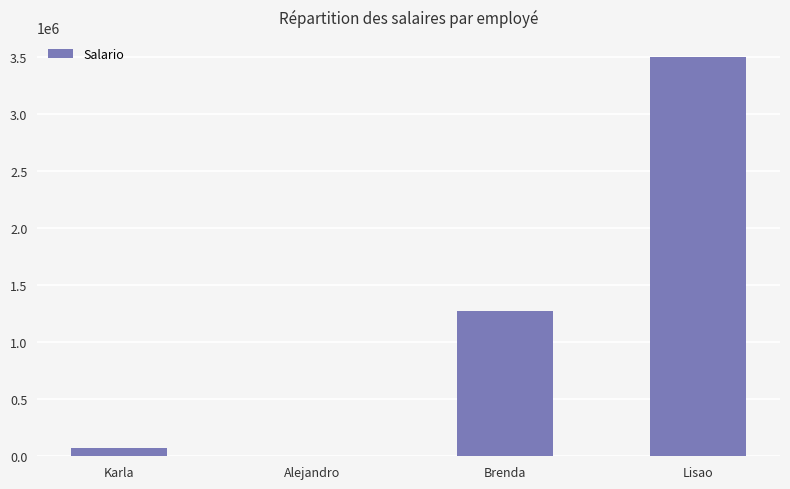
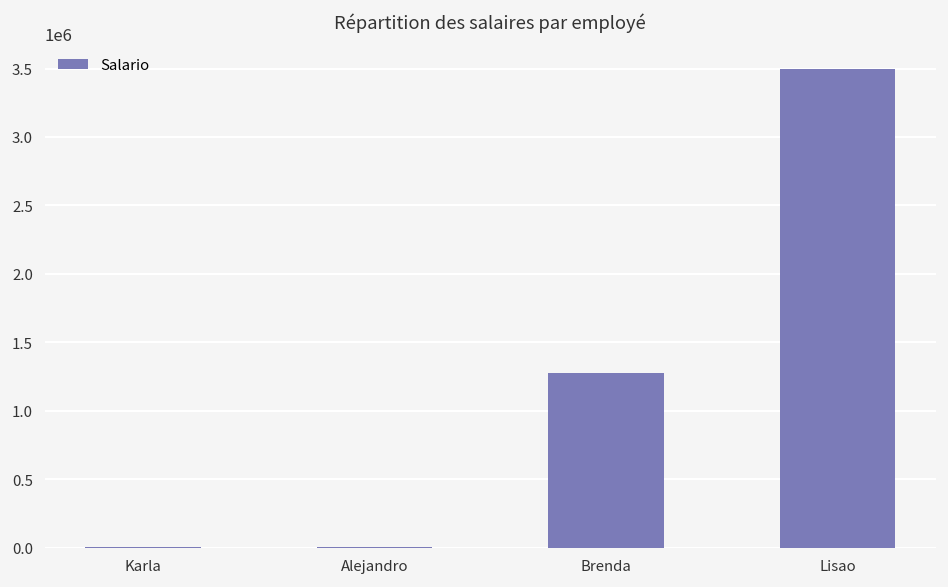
  {
-   "Karla": 80000,
+   "Karla": 0,
    "Brenda": 1270000,
    "Lisao": 3500000
  }
